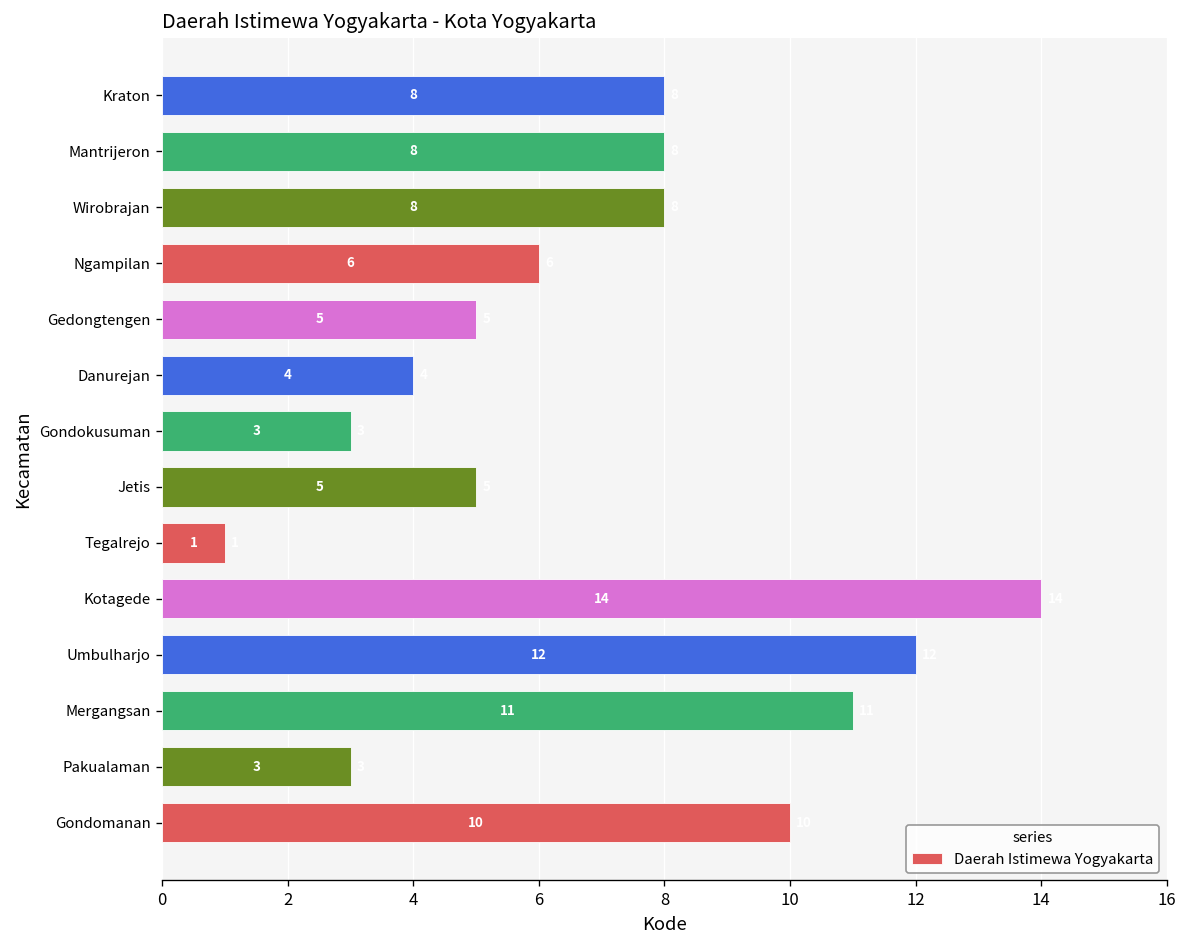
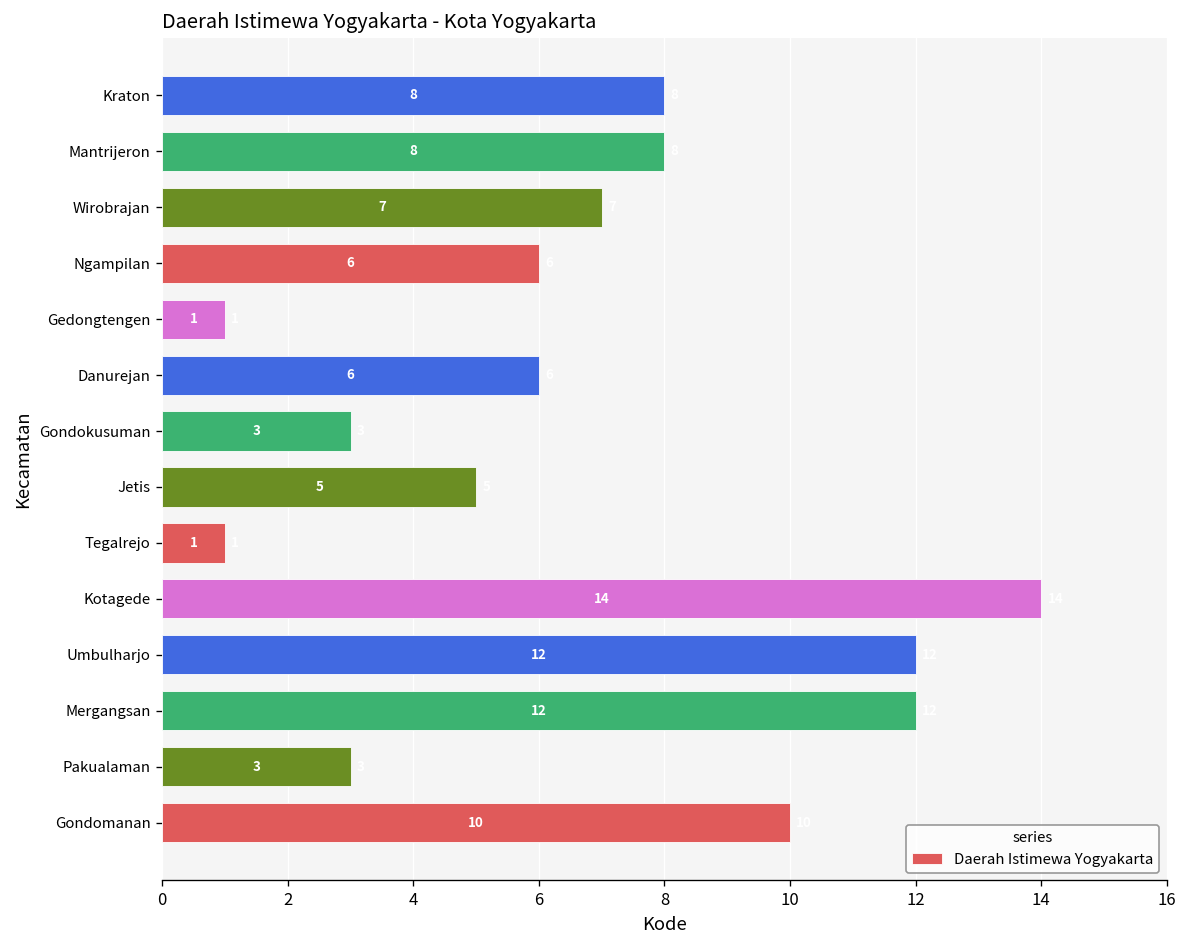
  {
    "Kraton": 8,
    "Mantrijeron": 8,
-   "Wirobrajan": 8,
+   "Wirobrajan": 7,
    "Ngampilan": 6,
-   "Gedongtengen": 5,
-   "Danurejan": 4,
+   "Gedongtengen": 1,
+   "Danurejan": 6,
    "Gondokusuman": 3,
    "Jetis": 5,
    "Tegalrejo": 1,
    "Kotagede": 14,
    "Umbulharjo": 12,
-   "Mergangsan": 11,
+   "Mergangsan": 12,
    "Pakualaman": 3,
    "Gondomanan": 10
  }
